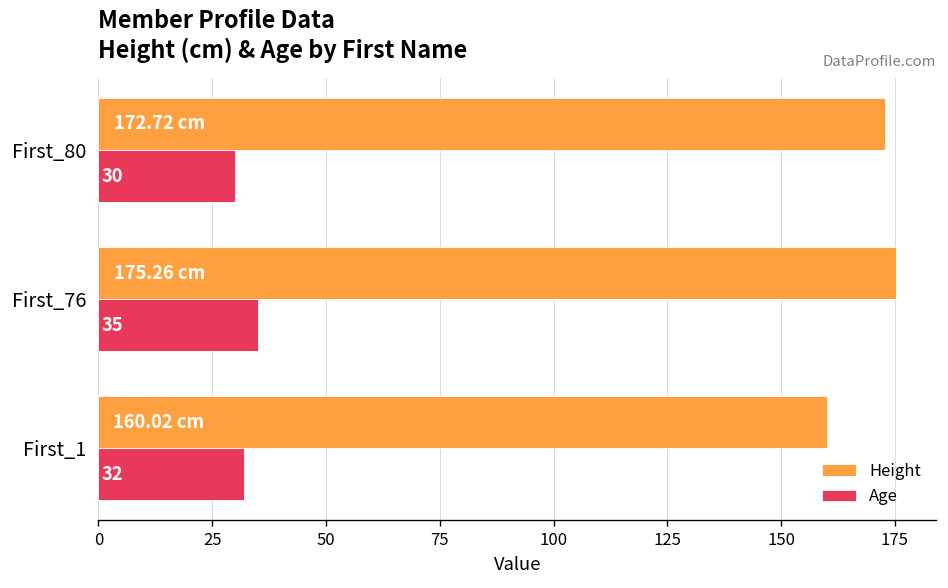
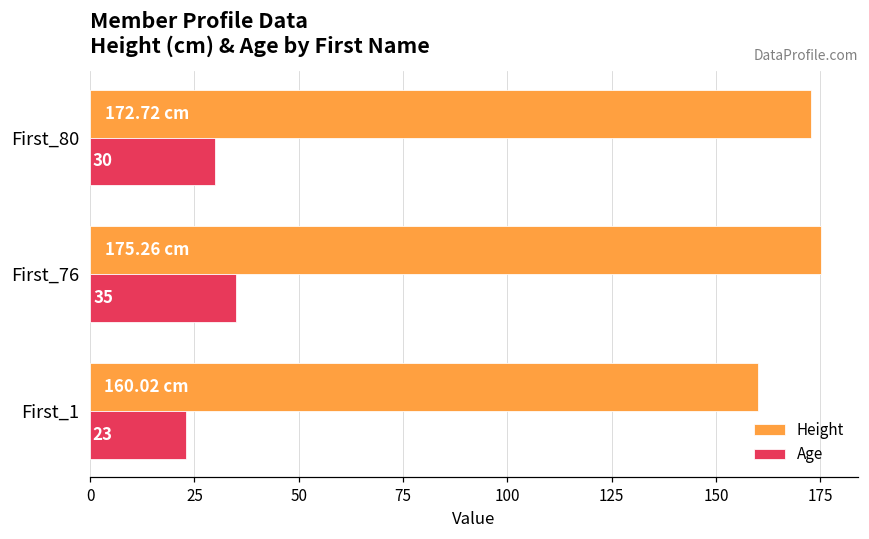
  {
    "Height": {
      "First_80": 172.72,
      "First_76": 175.26,
      "First_1": 160.02
    },
    "Age": {
      "First_80": 30,
      "First_76": 35,
-     "First_1": 32
+     "First_1": 23
    }
  }
